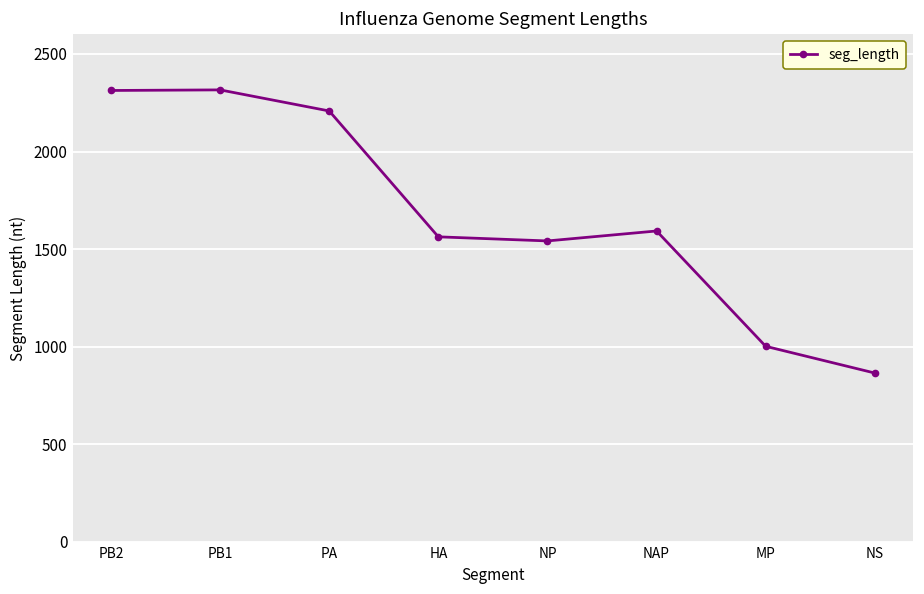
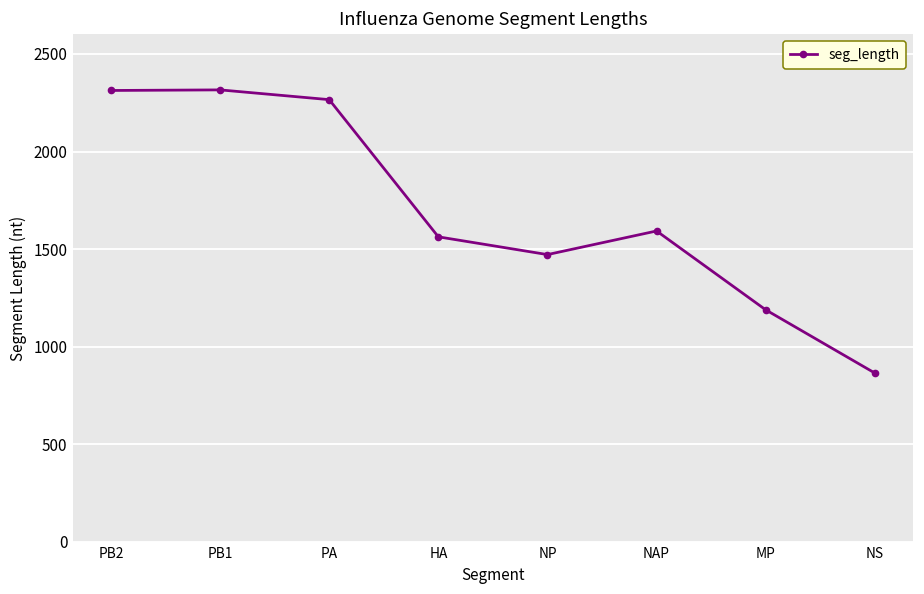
  {
    "PB2": 2310,
    "PB1": 2320,
-   "PA": 2210,
+   "PA": 2270,
    "HA": 1560,
-   "NP": 1540,
+   "NP": 1470,
    "NAP": 1590,
-   "MP": 1000,
+   "MP": 1190,
    "NS": 870
  }
